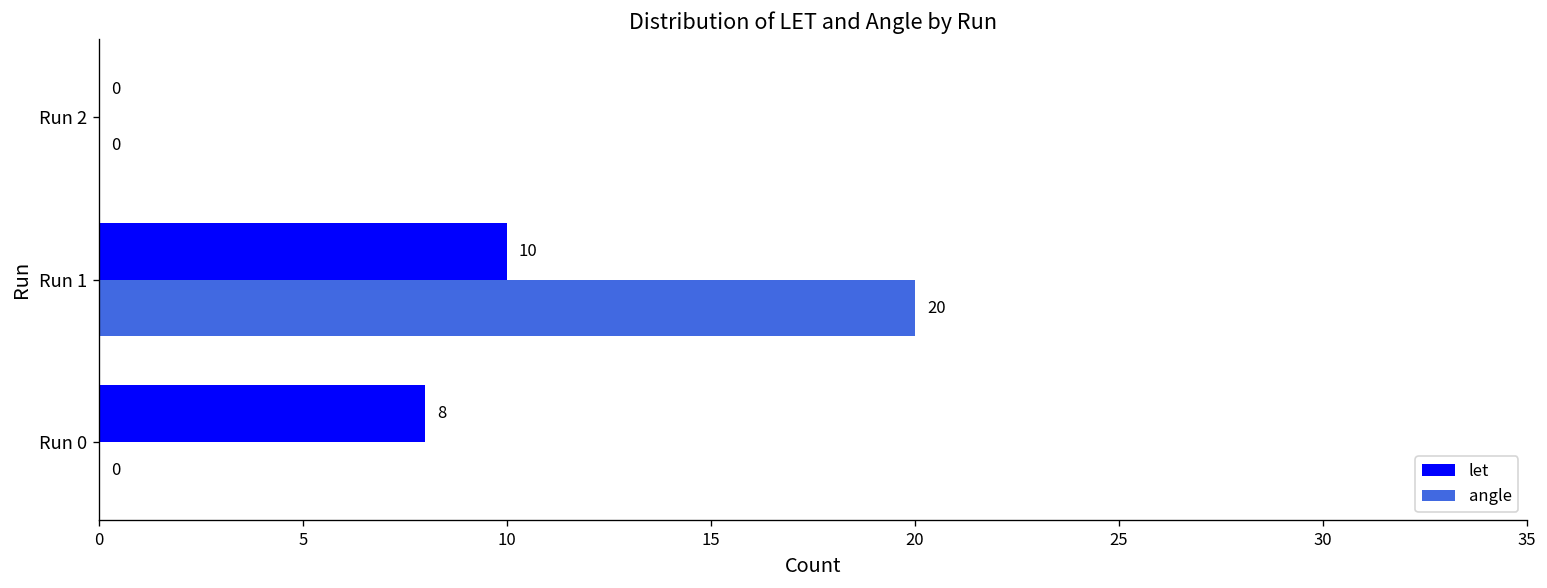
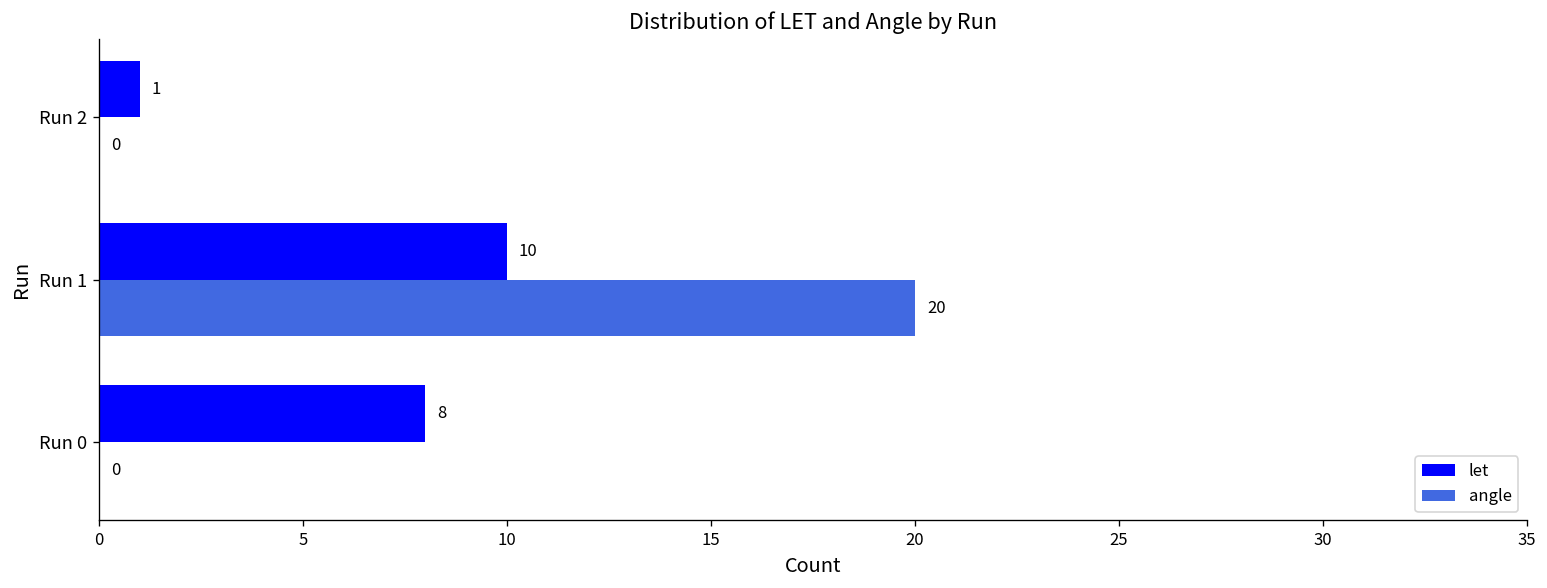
  {
    "let": {
-     "Run 2": 0,
+     "Run 2": 1,
      "Run 1": 10,
      "Run 0": 8
    },
    "angle": {
      "Run 2": 0,
      "Run 1": 20,
      "Run 0": 0
    }
  }
